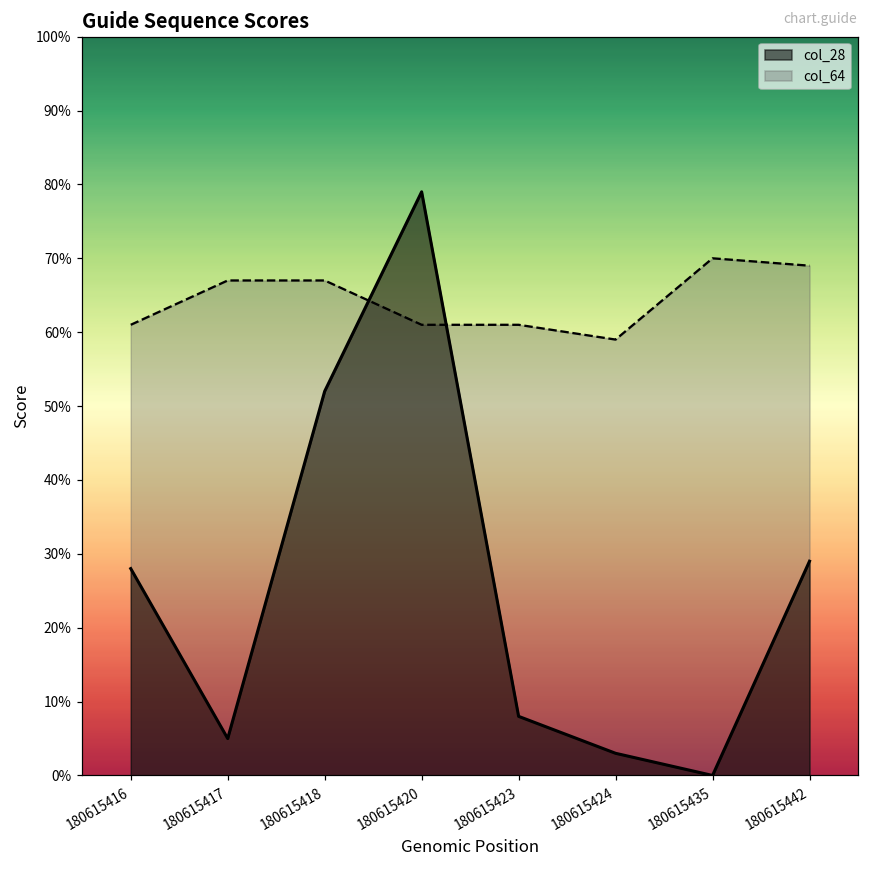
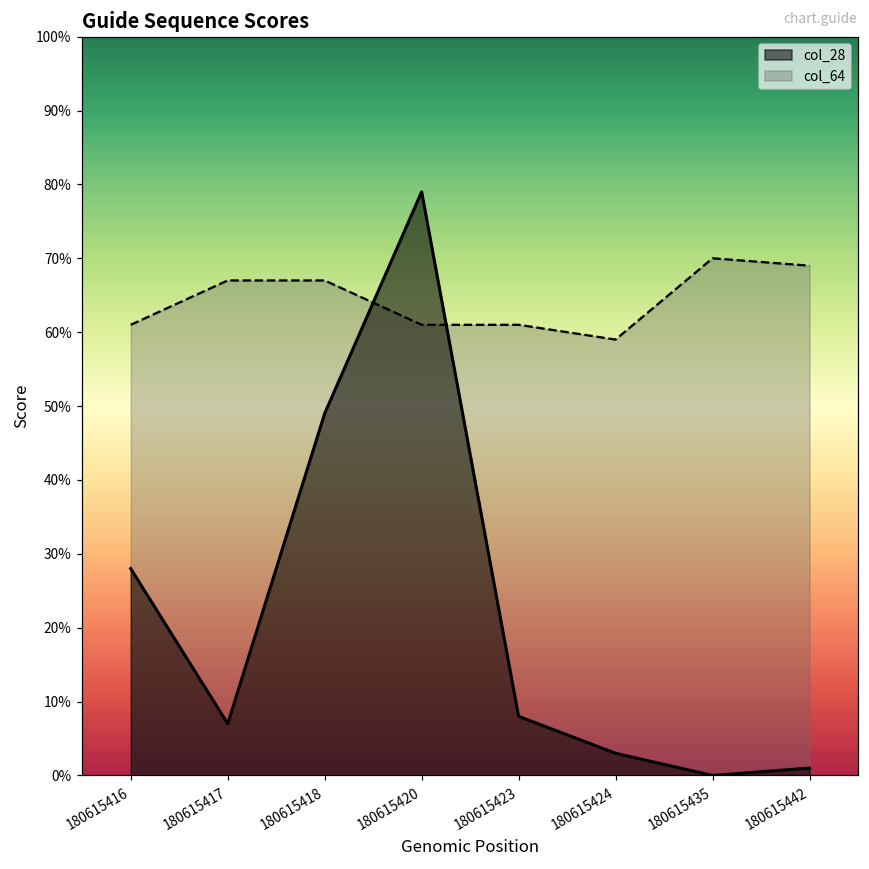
  {
    "col_28": {
      "180615416": "28%",
-     "180615417": "5%",
-     "180615418": "52%",
+     "180615417": "7%",
+     "180615418": "49%",
      "180615420": "79%",
      "180615423": "8%",
      "180615424": "3%",
      "180615435": "0%",
-     "180615442": "29%"
+     "180615442": "1%"
    },
    "col_64": {
      "180615416": "61%",
      "180615417": "67%",
      "180615418": "67%",
      "180615420": "61%",
      "180615423": "61%",
      "180615424": "59%",
      "180615435": "70%",
      "180615442": "69%"
    }
  }
